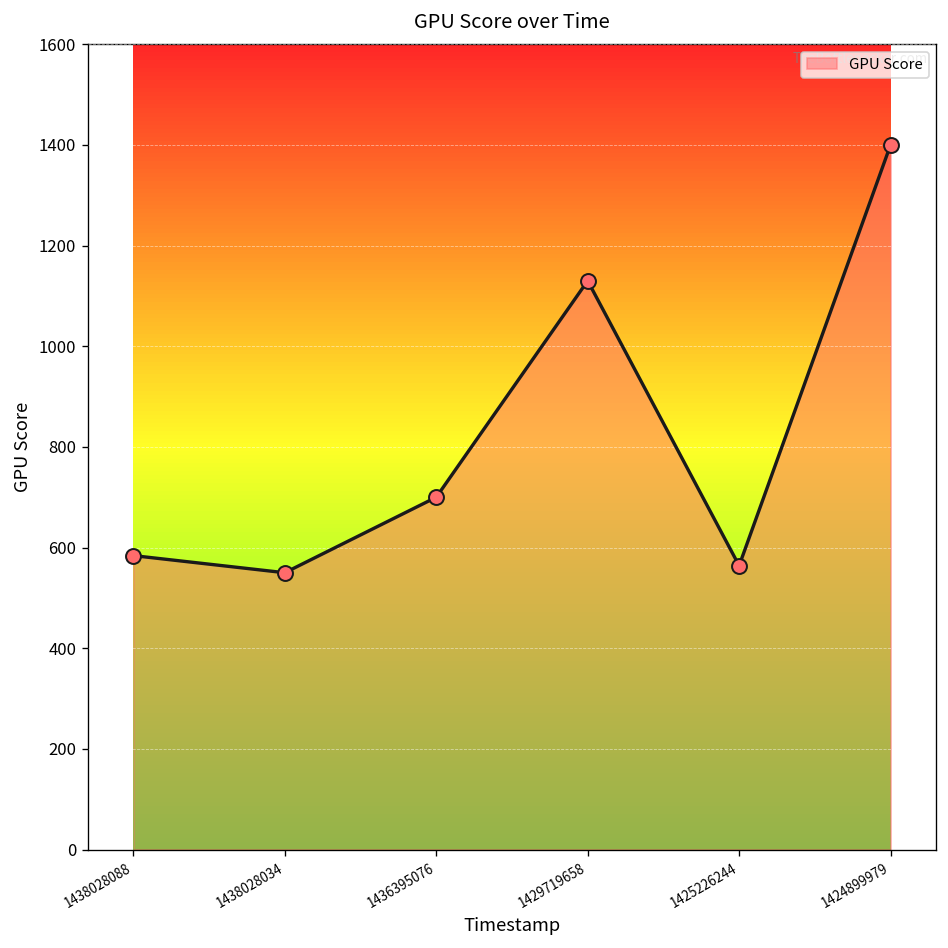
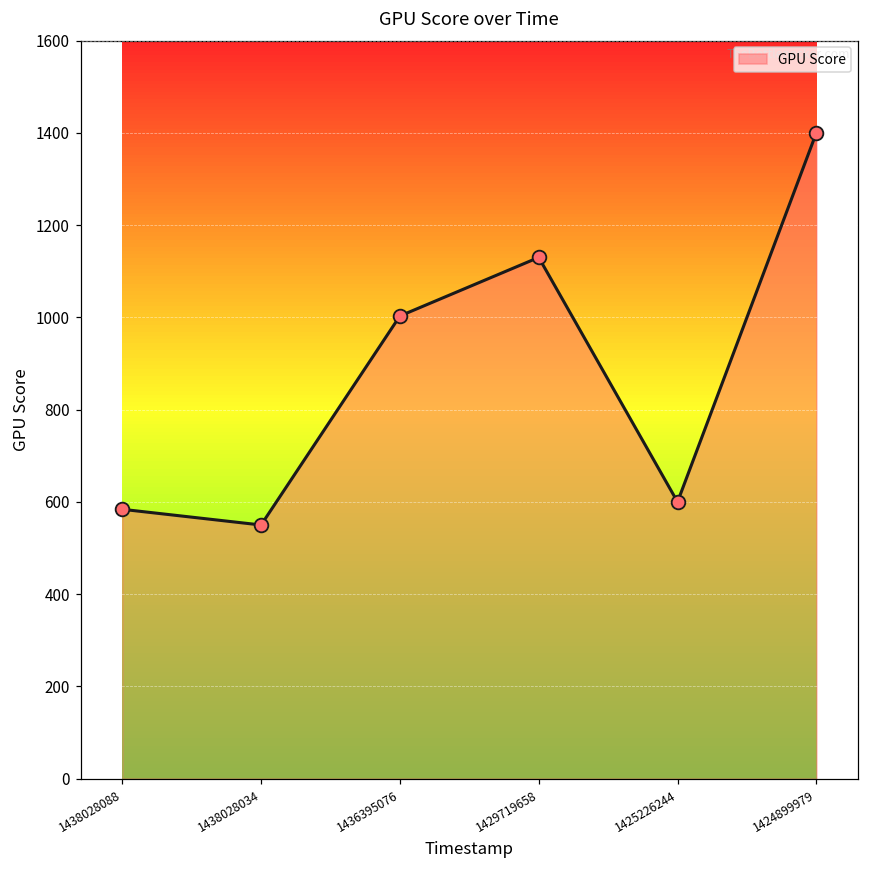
  {
    "1438028088": 580,
    "1438028034": 550,
-   "1436395076": 700,
+   "1436395076": 1000,
    "1429719658": 1130,
-   "1425226244": 560,
+   "1425226244": 600,
    "1424899979": 1400
  }
